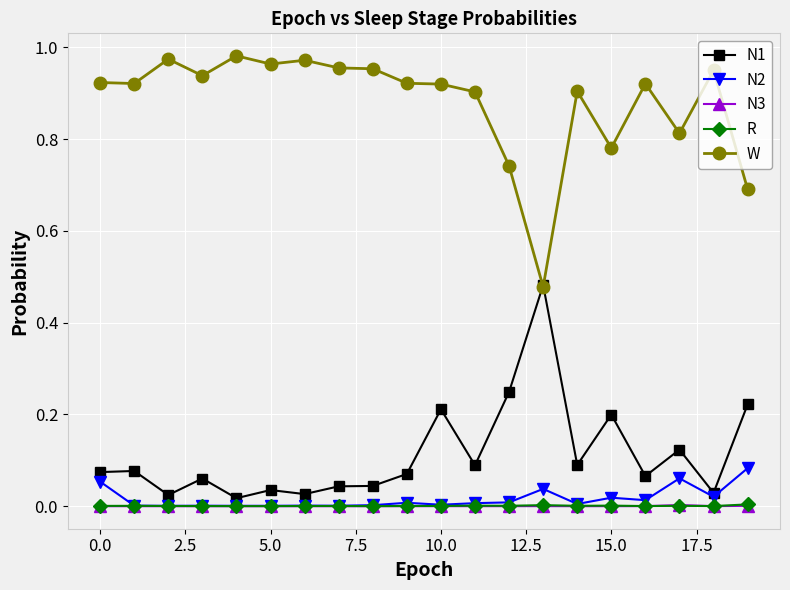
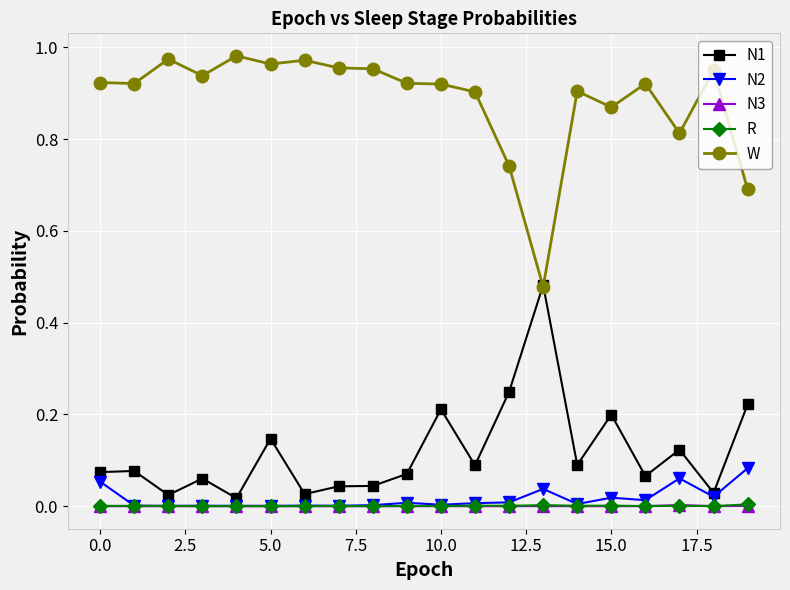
  {
    "N1": {
      "0.0": 0.07,
-     "5.0": 0.04,
+     "5.0": 0.15,
      "10.0": 0.21,
      "15.0": 0.20
    },
    "N2": {
      "0.0": 0.05,
      "15.0": 0.02
    },
    "W": {
      "0.0": 0.92,
      "5.0": 0.96,
      "10.0": 0.92,
-     "15.0": 0.78
+     "15.0": 0.87
    }
  }
